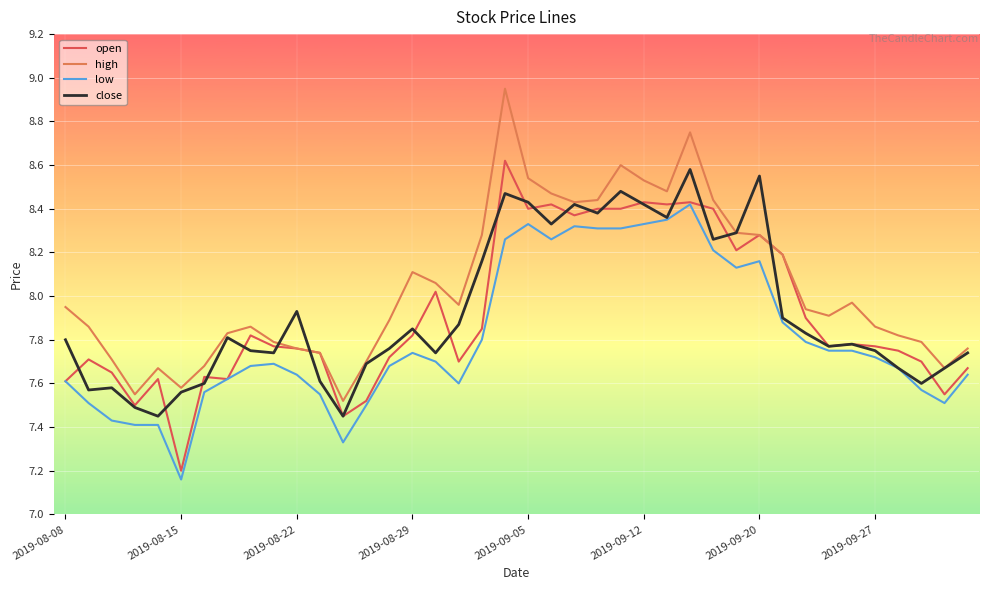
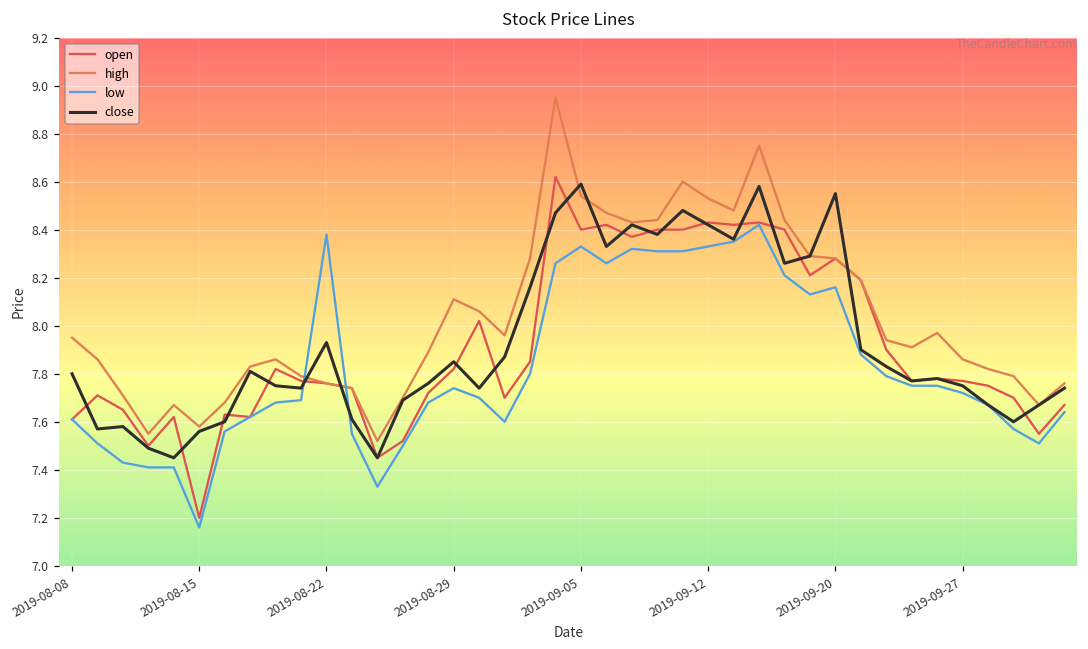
  {
    "low": {
      "2019-08-15": 7.16,
-     "2019-08-22": 7.64,
+     "2019-08-22": 8.38,
      "2019-08-29": 7.74,
      "2019-09-05": 8.33,
      "2019-09-12": 8.33,
      "2019-09-20": 8.16,
      "2019-09-27": 7.72
    },
    "close": {
      "2019-08-08": 7.80,
      "2019-08-15": 7.56,
      "2019-08-22": 7.93,
      "2019-08-29": 7.85,
-     "2019-09-05": 8.43,
+     "2019-09-05": 8.59,
      "2019-09-20": 8.55,
      "2019-09-27": 7.75
    }
  }
